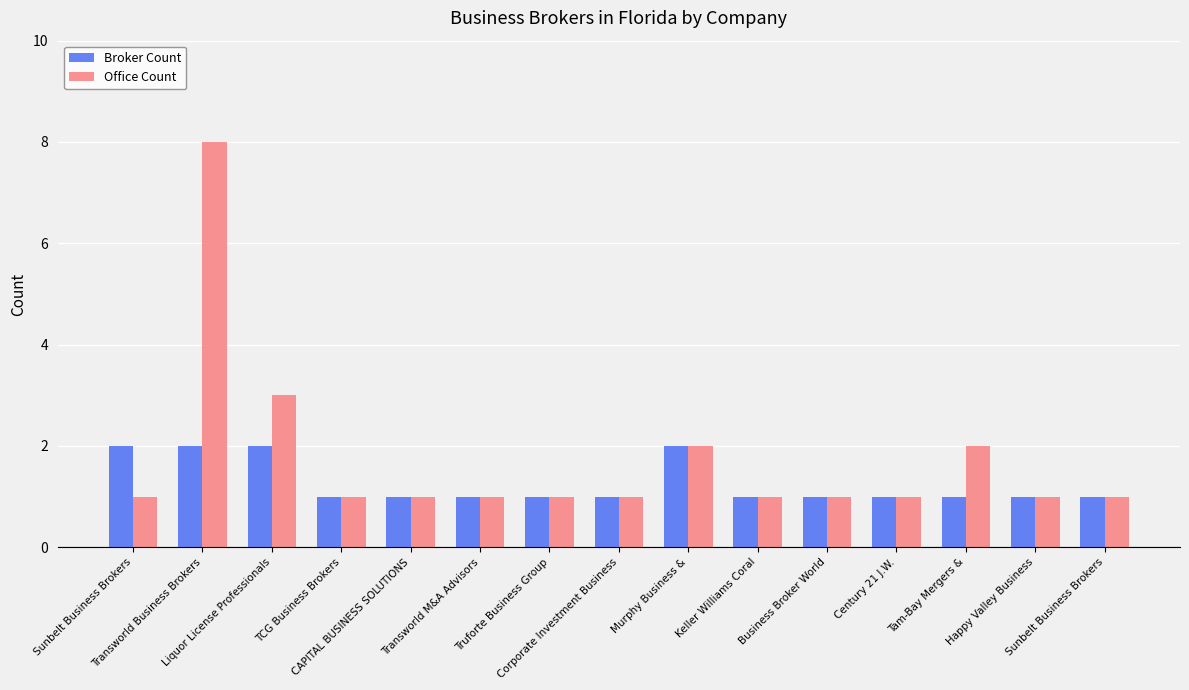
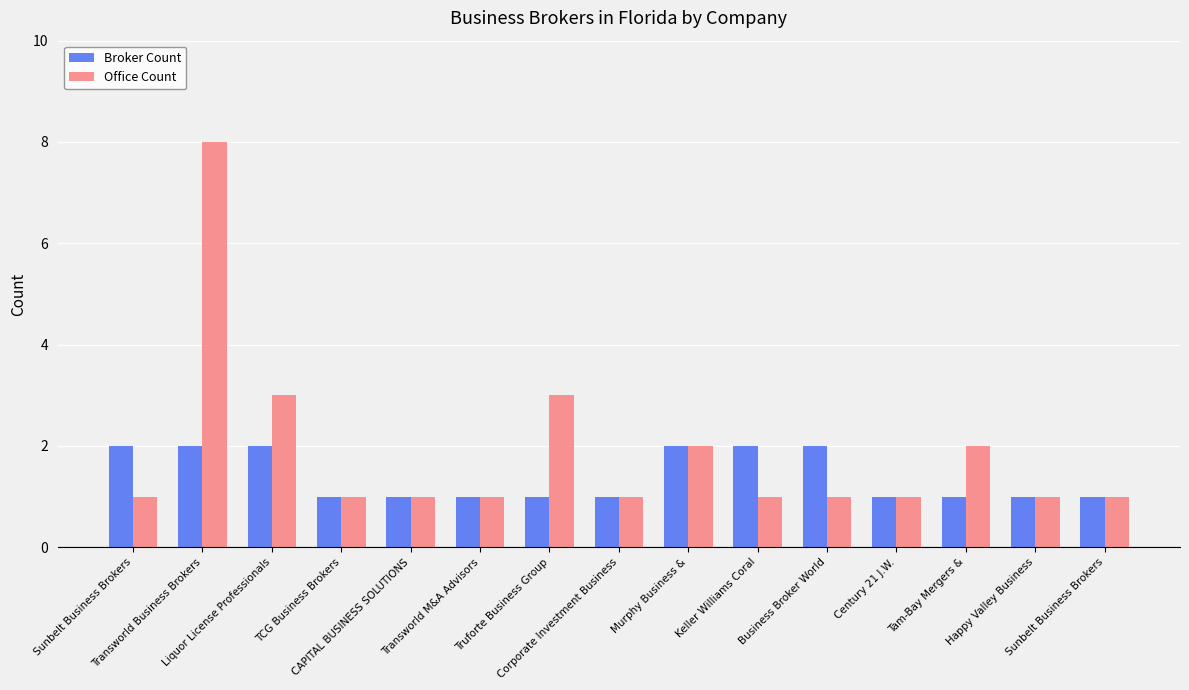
  {
    "Broker Count": {
      "Transworld Business Brokers": 2,
      "Liquor License Professionals": 2,
      "TCG Business Brokers": 1,
      "CAPITAL BUSINESS SOLUTIONS": 1,
      "Transworld M&A Advisors": 1,
      "Truforte Business Group": 1,
      "Corporate Investment Business": 1,
      "Murphy Business &": 2,
-     "Keller Williams Coral": 1,
-     "Business Broker World": 1,
+     "Keller Williams Coral": 2,
+     "Business Broker World": 2,
      "Century 21 J.W.": 1,
      "Tam-Bay Mergers &": 1,
      "Happy Valley Business": 1
    },
    "Office Count": {
      "Transworld Business Brokers": 8,
      "Liquor License Professionals": 3,
      "TCG Business Brokers": 1,
      "CAPITAL BUSINESS SOLUTIONS": 1,
      "Transworld M&A Advisors": 1,
-     "Truforte Business Group": 1,
+     "Truforte Business Group": 3,
      "Corporate Investment Business": 1,
      "Murphy Business &": 2,
      "Keller Williams Coral": 1,
      "Business Broker World": 1,
      "Century 21 J.W.": 1,
      "Tam-Bay Mergers &": 2,
      "Happy Valley Business": 1
    }
  }
